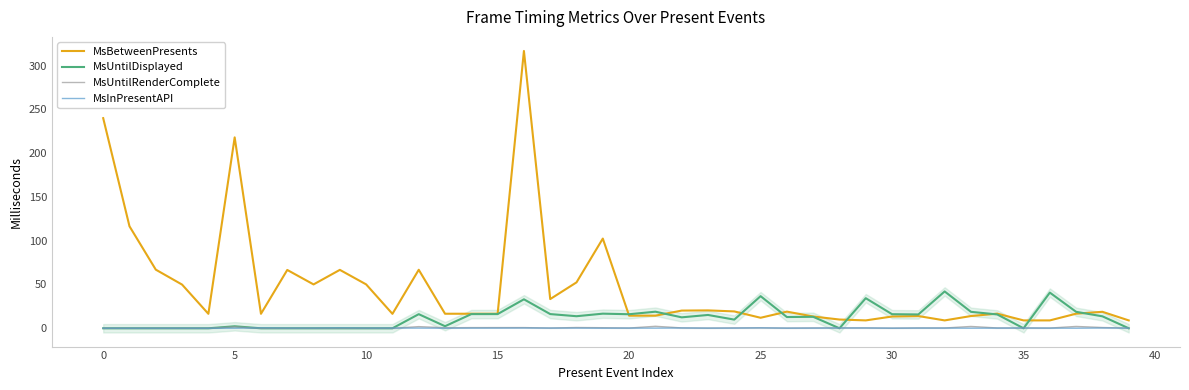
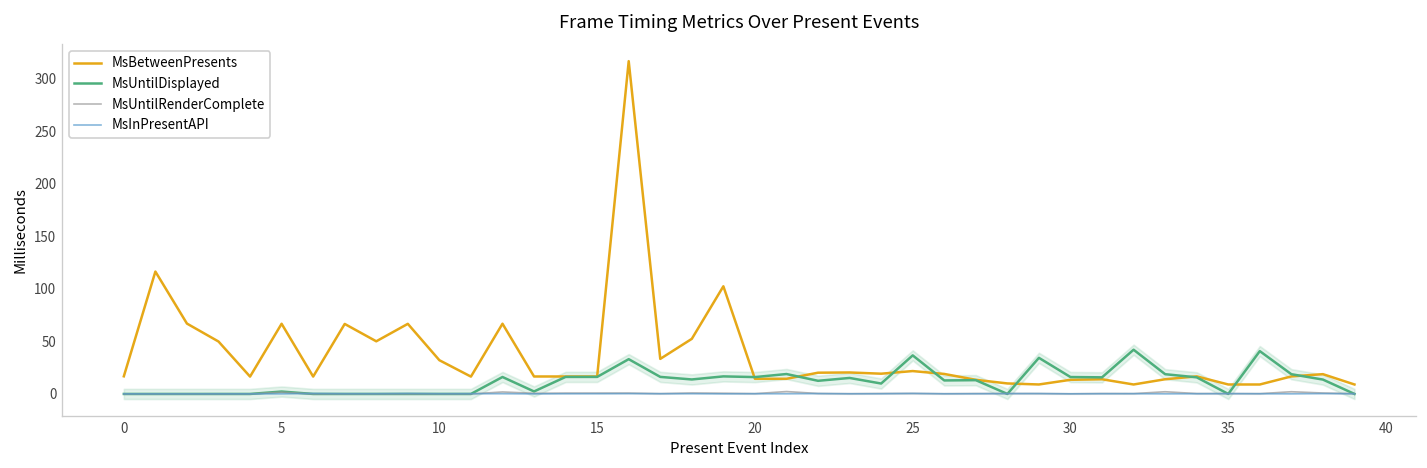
  {
    "MsBetweenPresents": {
-     "0": 240,
-     "5": 220,
-     "10": 50,
-     "25": 10,
+     "0": 20,
+     "5": 70,
+     "10": 30,
+     "25": 20,
      "35": 10
    }
  }
